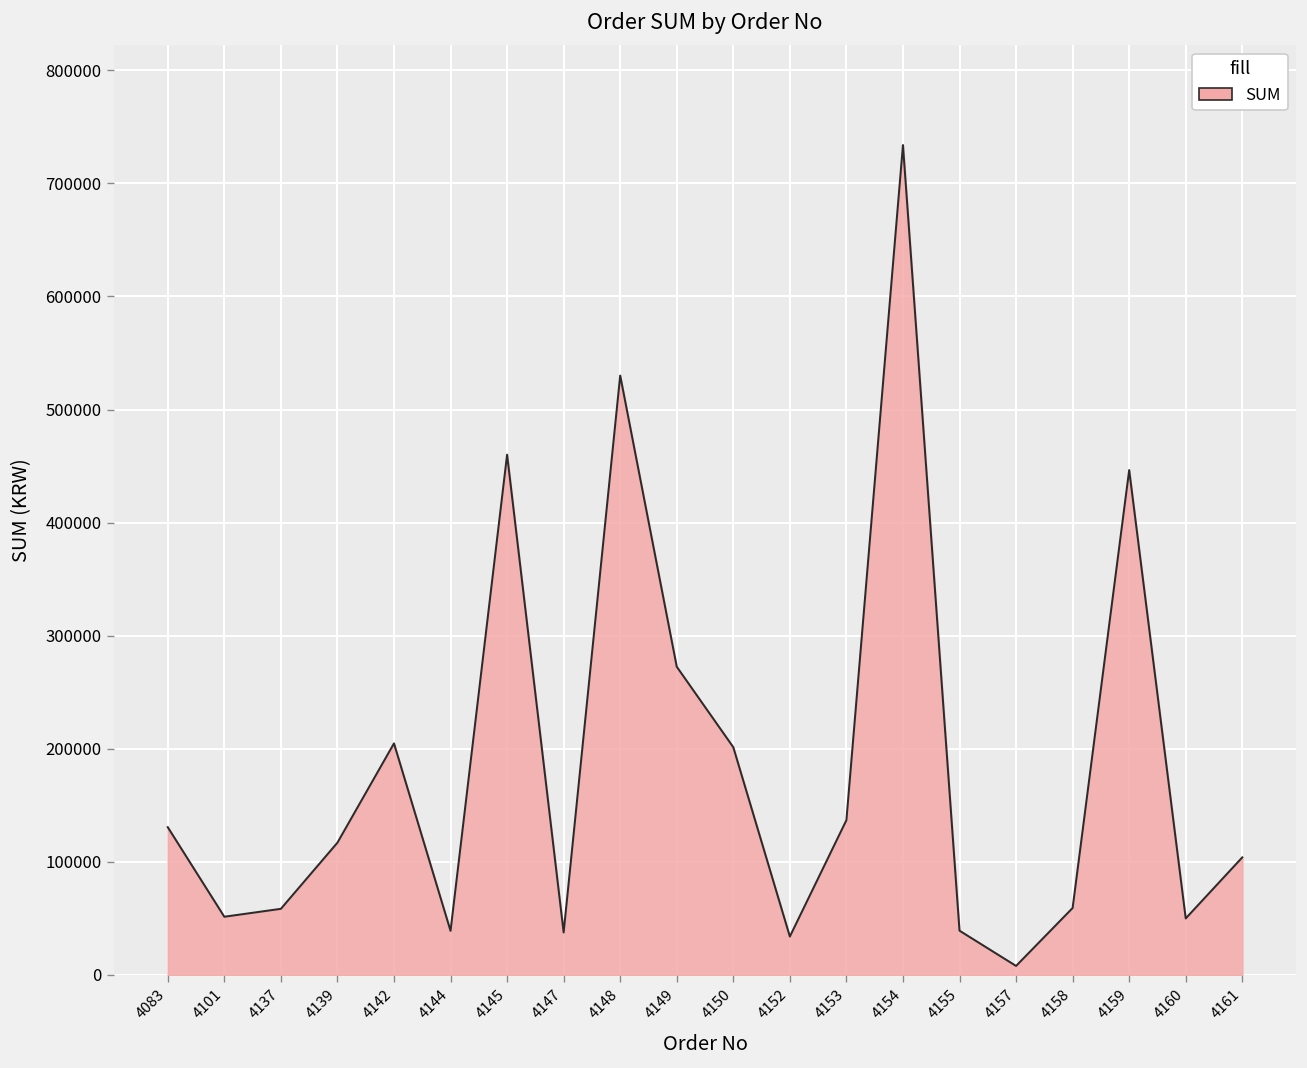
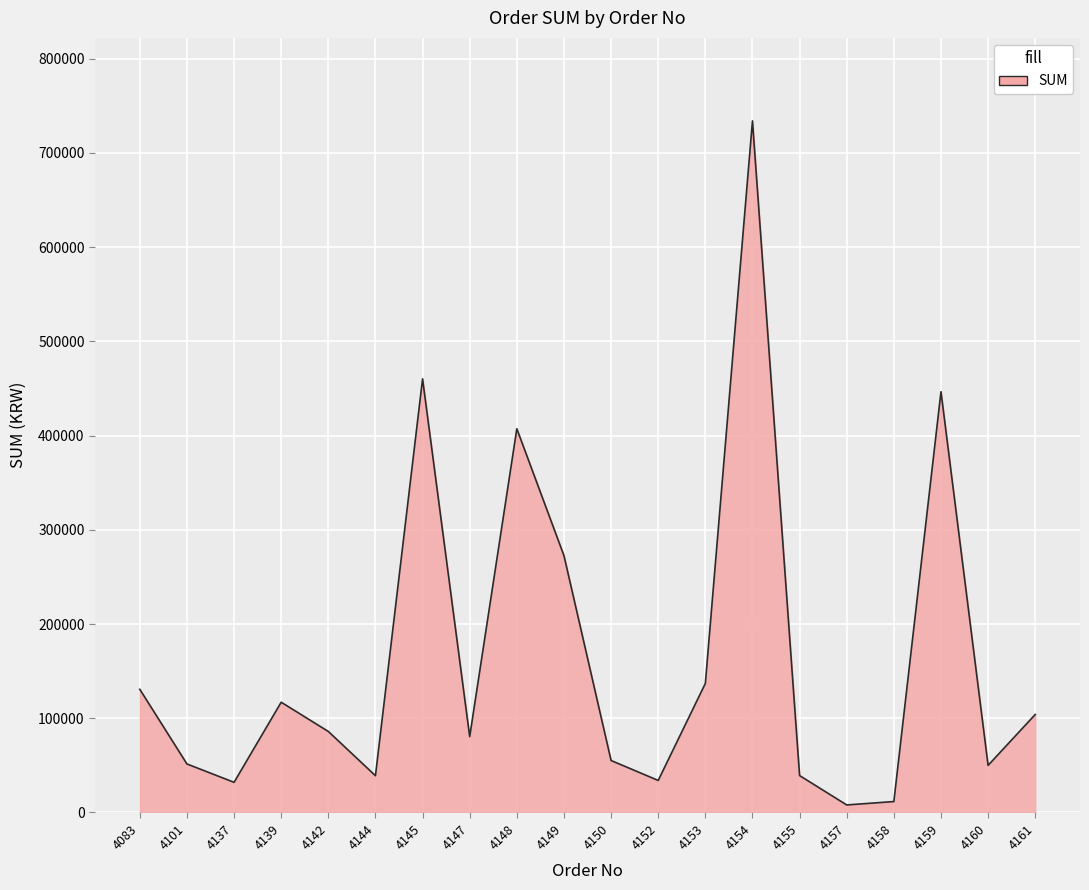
  {
    "4083": 130000,
    "4101": 50000,
-   "4137": 60000,
+   "4137": 30000,
    "4139": 120000,
-   "4142": 200000,
+   "4142": 90000,
    "4144": 40000,
    "4145": 460000,
-   "4147": 40000,
-   "4148": 530000,
+   "4147": 80000,
+   "4148": 410000,
    "4149": 270000,
-   "4150": 200000,
+   "4150": 60000,
    "4152": 30000,
    "4153": 140000,
    "4154": 730000,
    "4155": 40000,
    "4157": 10000,
-   "4158": 60000,
+   "4158": 10000,
    "4159": 450000,
    "4160": 50000,
    "4161": 100000
  }
